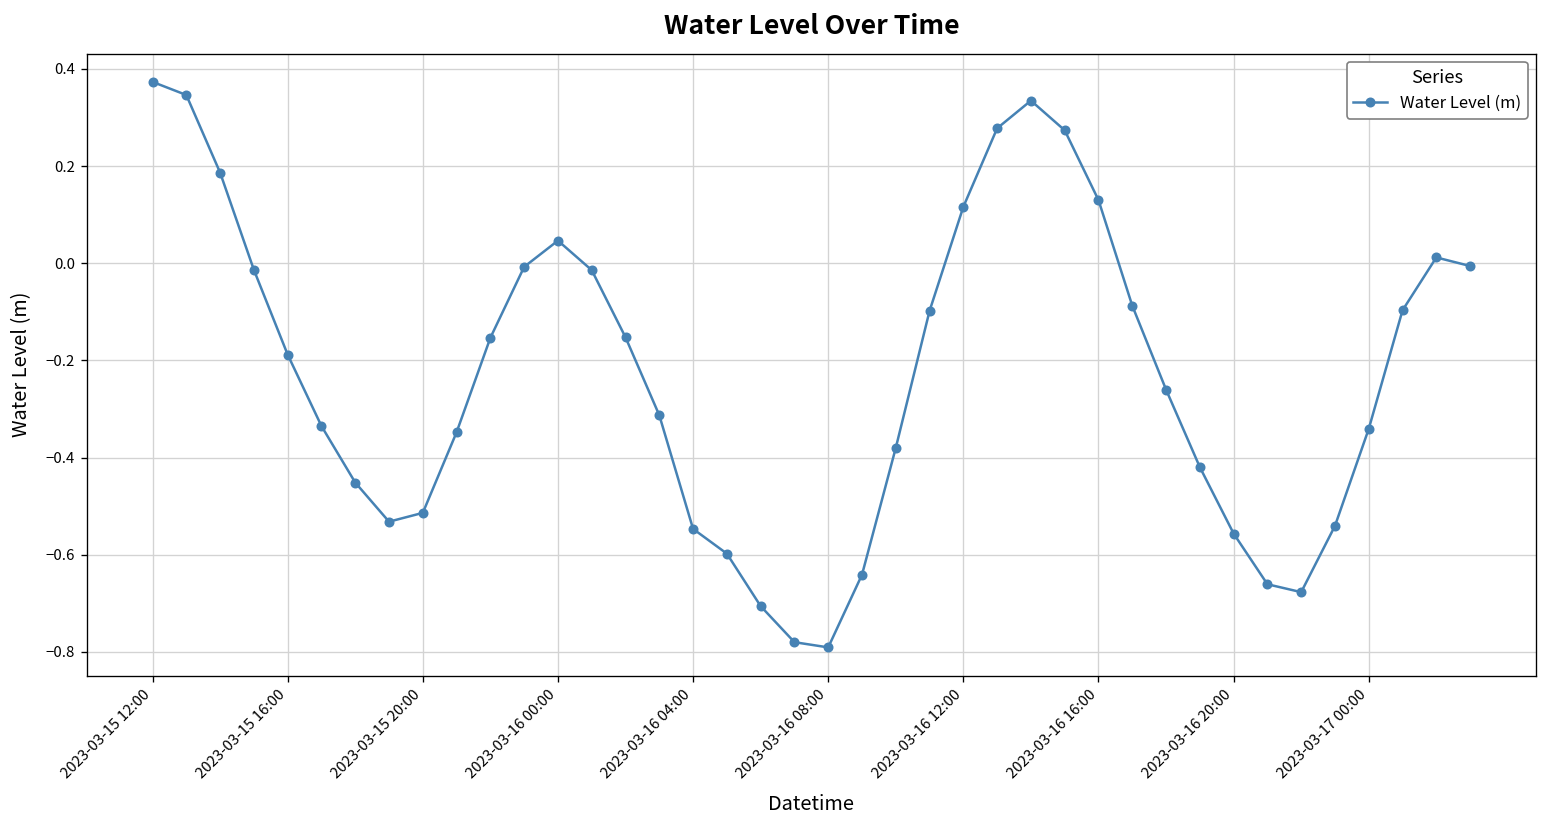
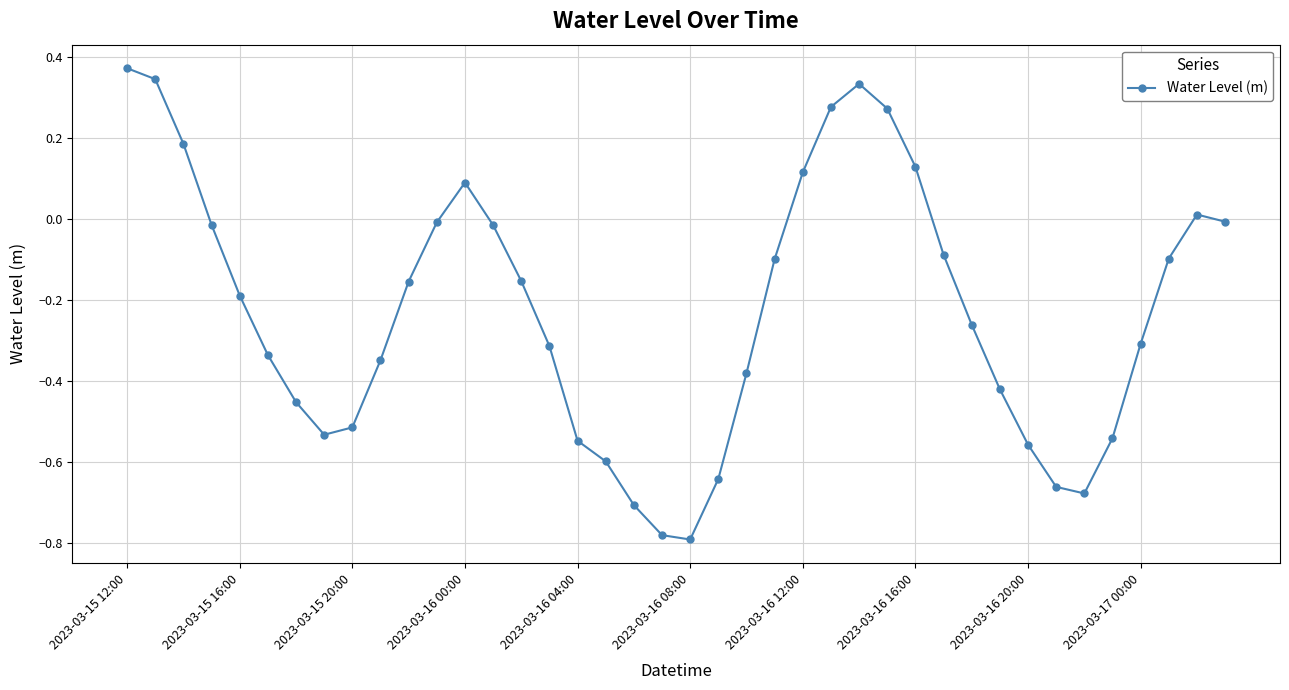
  {
    "2023-03-15 12:00": 0.37,
    "2023-03-15 16:00": -0.19,
    "2023-03-15 20:00": -0.51,
-   "2023-03-16 00:00": 0.05,
+   "2023-03-16 00:00": 0.09,
    "2023-03-16 04:00": -0.55,
    "2023-03-16 08:00": -0.79,
    "2023-03-16 12:00": 0.12,
    "2023-03-16 16:00": 0.13,
    "2023-03-16 20:00": -0.56,
-   "2023-03-17 00:00": -0.34
+   "2023-03-17 00:00": -0.31
  }
